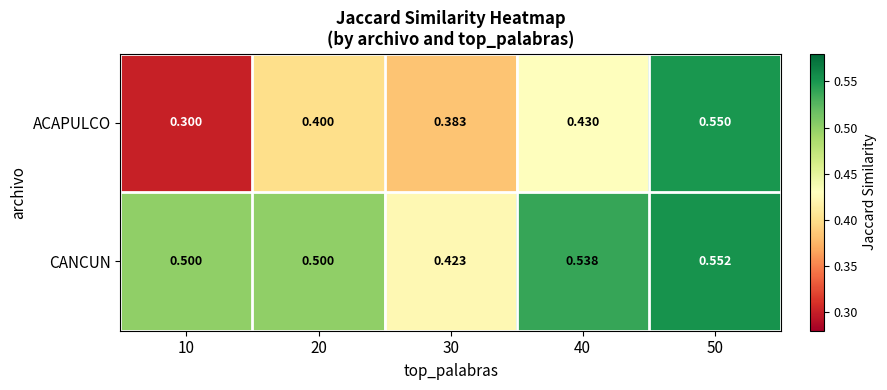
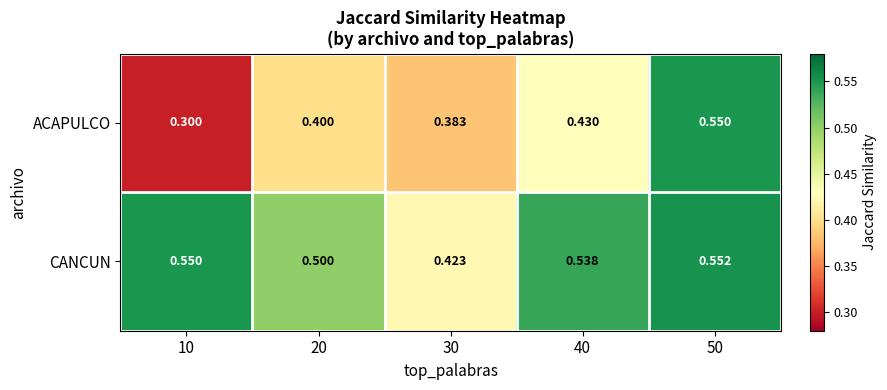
  {
    "ACAPULCO": {
      "10": 0.300,
      "20": 0.400,
      "30": 0.383,
      "40": 0.430,
      "50": 0.550
    },
    "CANCUN": {
-     "10": 0.500,
+     "10": 0.550,
      "20": 0.500,
      "30": 0.423,
      "40": 0.538,
      "50": 0.552
    }
  }
